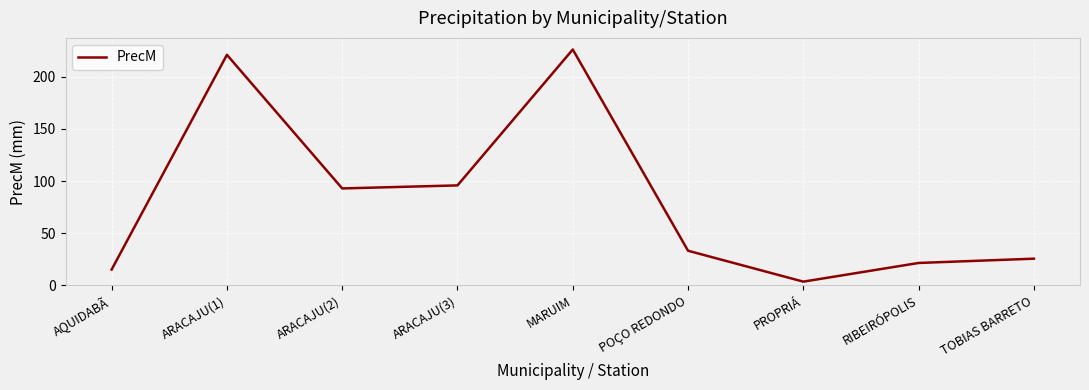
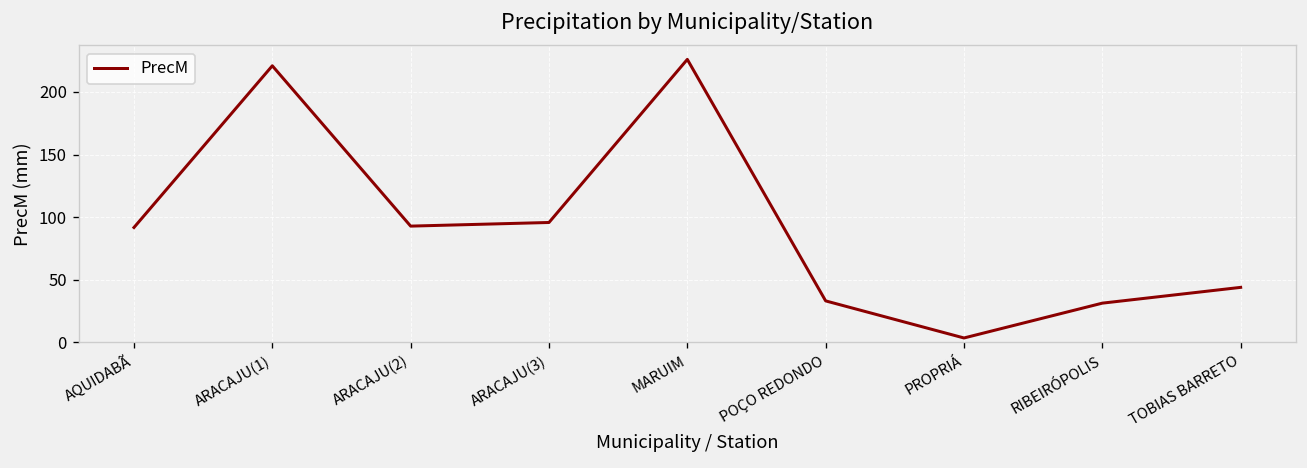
  {
-   "AQUIDABÃ": 15,
+   "AQUIDABÃ": 92,
    "ARACAJU(1)": 221,
    "ARACAJU(2)": 93,
    "ARACAJU(3)": 96,
    "MARUIM": 226,
    "POÇO REDONDO": 33,
    "PROPRIÁ": 4,
-   "RIBEIRÓPOLIS": 22,
-   "TOBIAS BARRETO": 26
+   "RIBEIRÓPOLIS": 31,
+   "TOBIAS BARRETO": 44
  }
